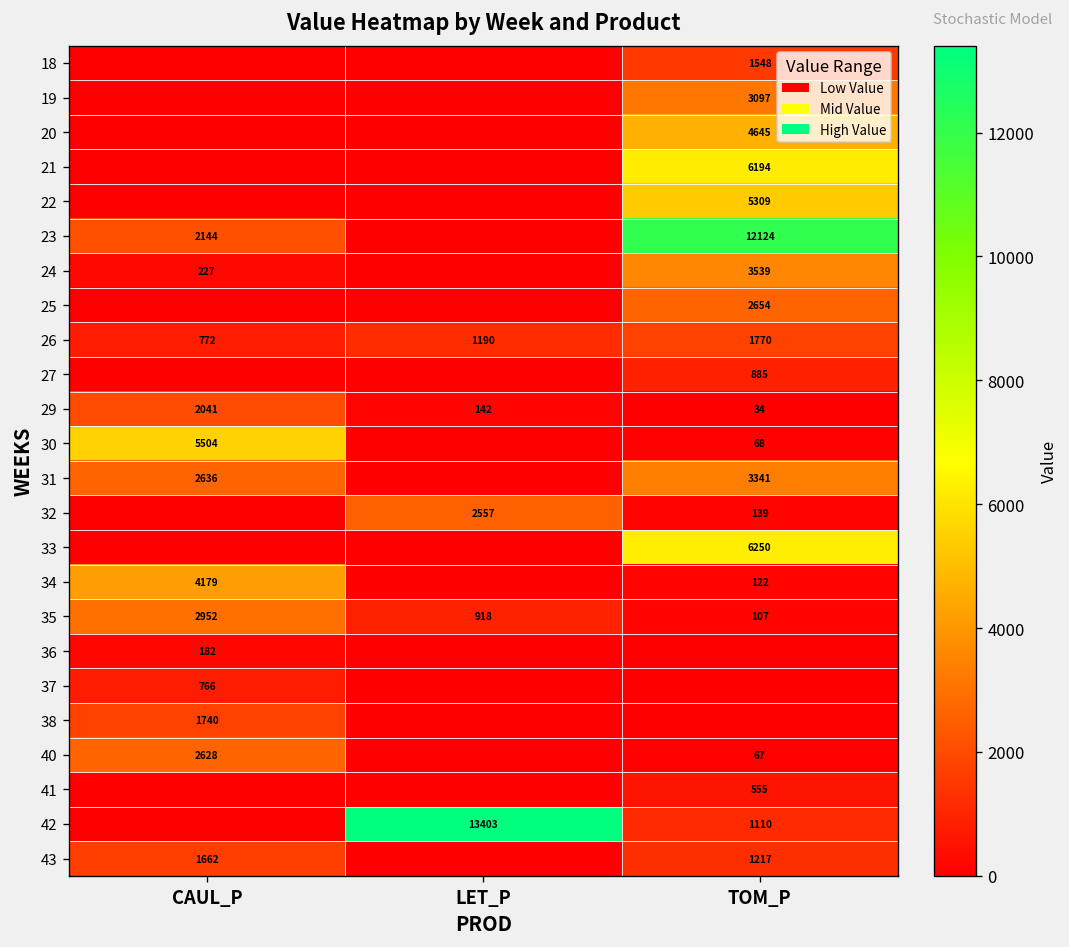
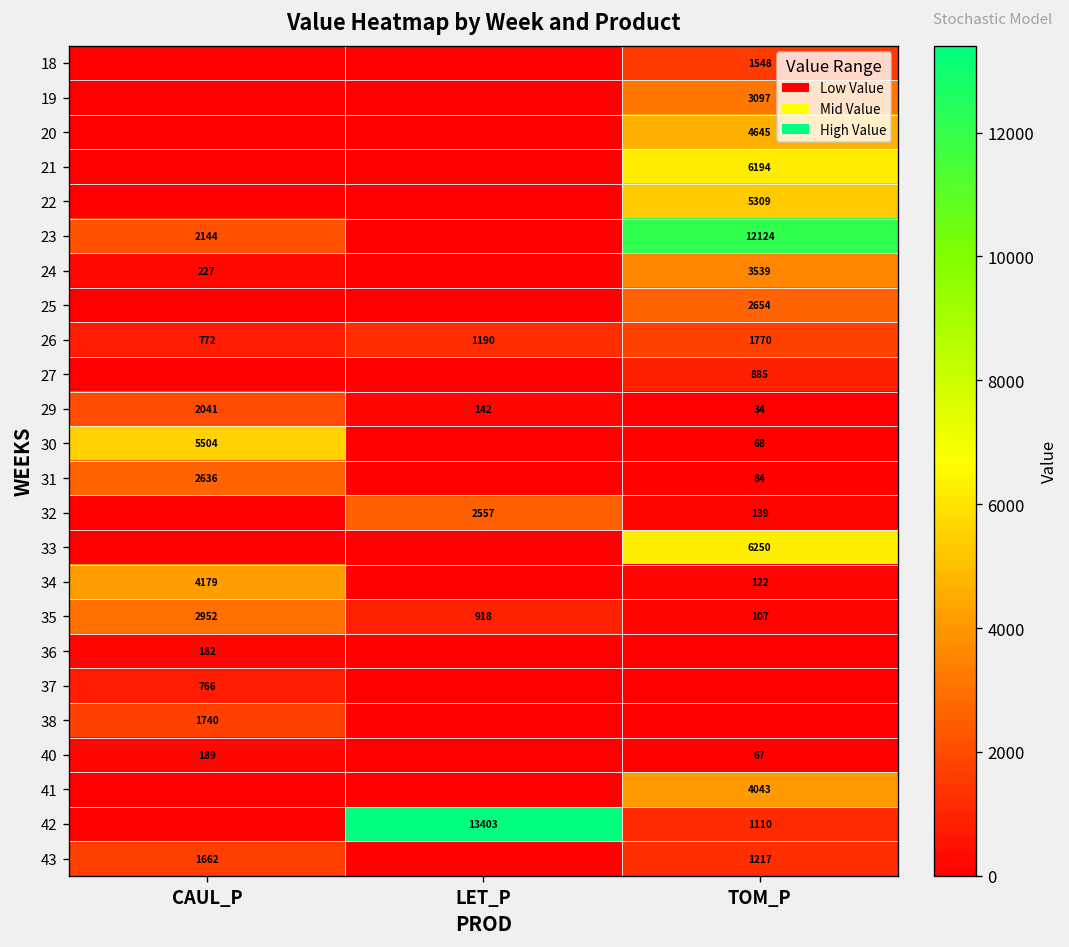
  {
    "18": {
      "TOM_P": 1548
    },
    "19": {
      "TOM_P": 3097
    },
    "20": {
      "TOM_P": 4645
    },
    "21": {
      "TOM_P": 6194
    },
    "22": {
      "TOM_P": 5309
    },
    "23": {
      "CAUL_P": 2144,
      "TOM_P": 12124
    },
    "24": {
      "CAUL_P": 227,
      "TOM_P": 3539
    },
    "25": {
      "TOM_P": 2654
    },
    "26": {
      "CAUL_P": 772,
      "LET_P": 1190,
      "TOM_P": 1770
    },
    "27": {
      "TOM_P": 885
    },
    "29": {
      "CAUL_P": 2041,
      "LET_P": 142,
      "TOM_P": 34
    },
    "30": {
      "CAUL_P": 5504,
      "TOM_P": 68
    },
    "31": {
      "CAUL_P": 2636,
-     "TOM_P": 3341
+     "TOM_P": 84
    },
    "32": {
      "LET_P": 2557,
      "TOM_P": 139
    },
    "33": {
      "TOM_P": 6250
    },
    "34": {
      "CAUL_P": 4179,
      "TOM_P": 122
    },
    "35": {
      "CAUL_P": 2952,
      "LET_P": 918,
      "TOM_P": 107
    },
    "36": {
      "CAUL_P": 182
    },
    "37": {
      "CAUL_P": 766
    },
    "38": {
      "CAUL_P": 1740
    },
    "40": {
-     "CAUL_P": 2628,
+     "CAUL_P": 189,
      "TOM_P": 67
    },
    "41": {
-     "TOM_P": 555
+     "TOM_P": 4043
    },
    "42": {
      "LET_P": 13403,
      "TOM_P": 1110
    },
    "43": {
      "CAUL_P": 1662,
      "TOM_P": 1217
    }
  }
